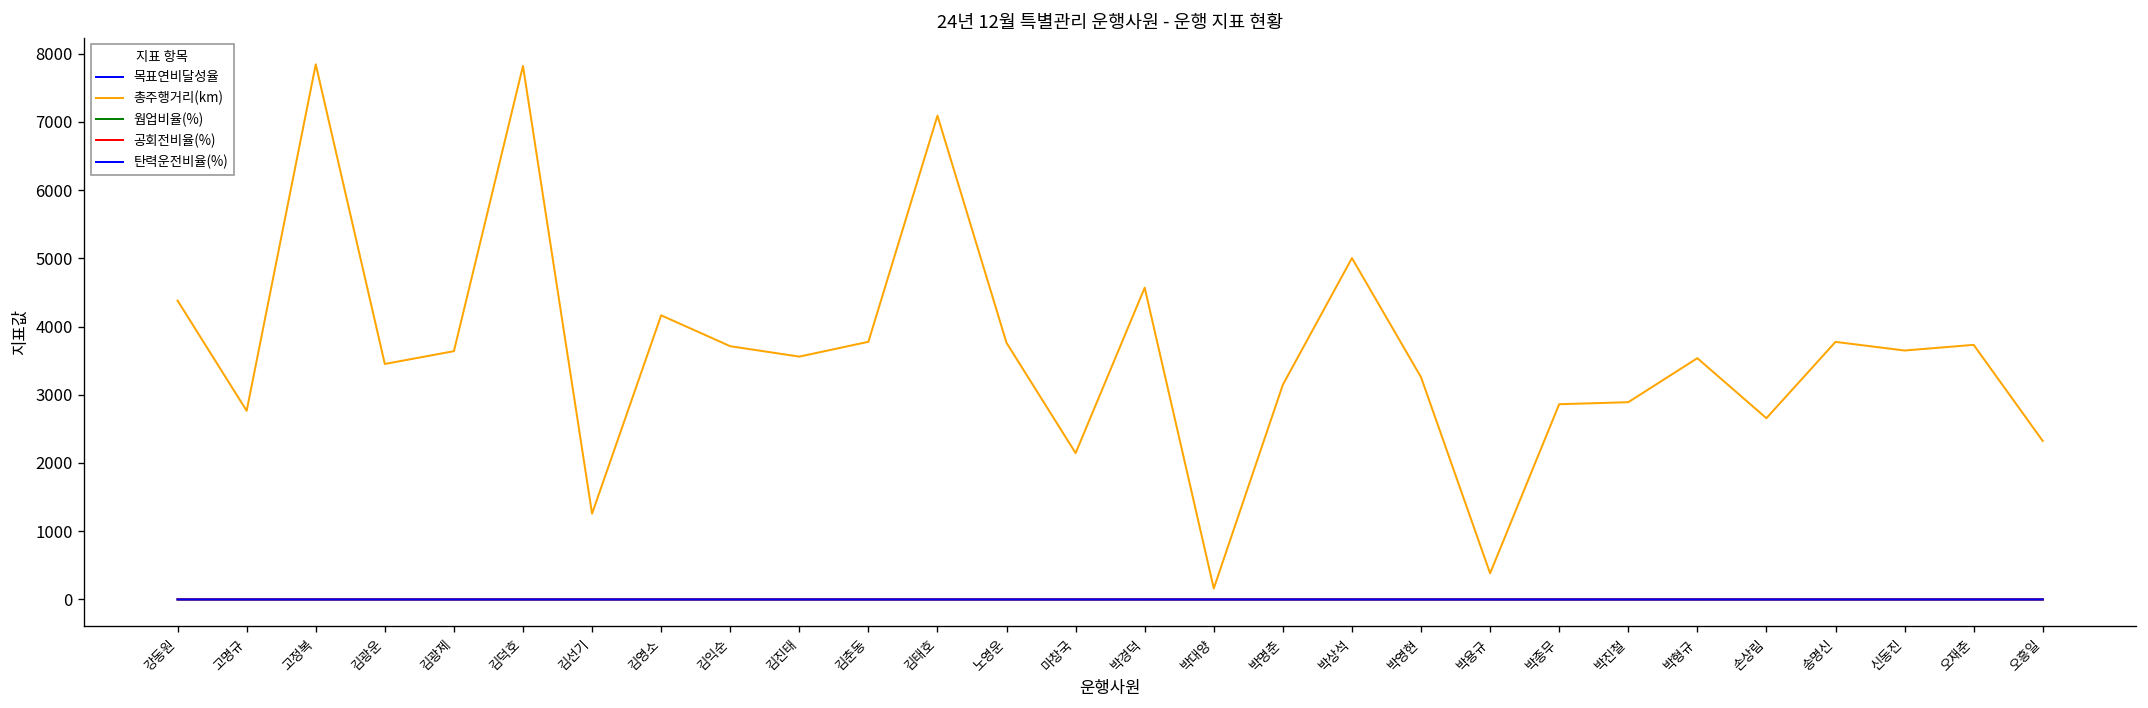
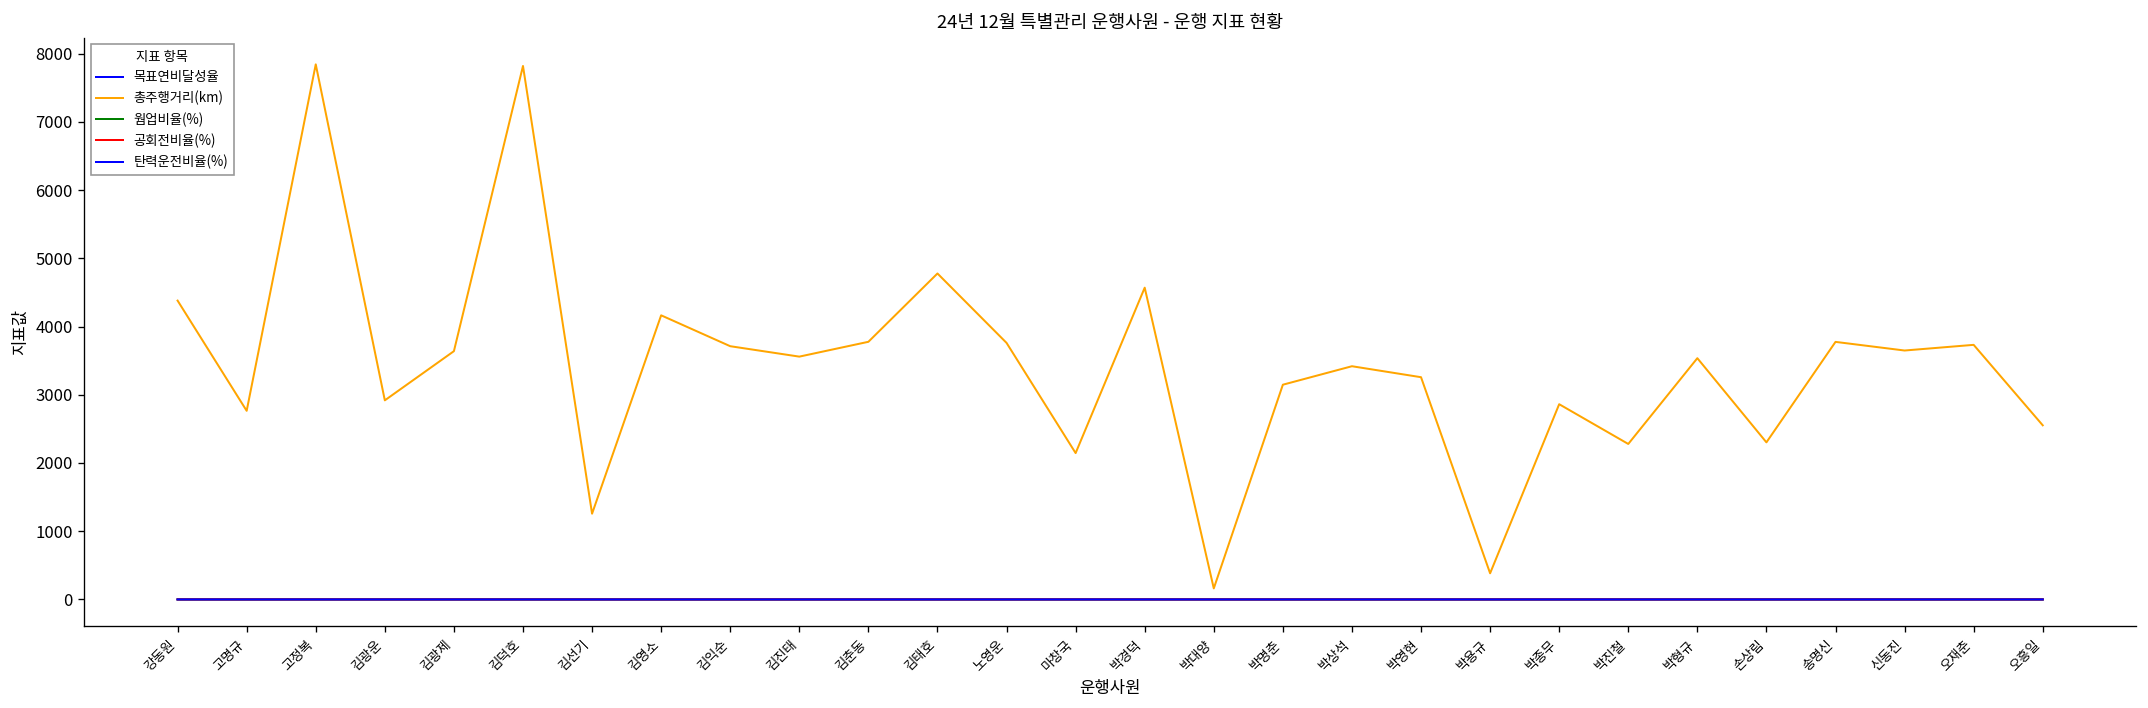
  {
    "탄력운전비율(%)": {
      "강동원": 0,
      "고명규": 0,
      "고정복": 0,
      "김광운": 0,
      "김광제": 0,
      "김덕호": 0,
      "김선기": 0,
      "김영소": 0,
      "김익순": 0,
      "김진태": 0,
      "김춘동": 0,
      "김태호": 0,
      "노영운": 0,
      "마창국": 0,
      "박경덕": 0,
      "박대양": 0,
      "박명춘": 0,
      "박상석": 0,
      "박영현": 0,
      "박용규": 0,
      "박종무": 0,
      "박진철": 0,
      "박형규": 0,
      "손상림": 0,
      "송명신": 0,
      "신동진": 0,
      "오재춘": 0,
      "오흥일": 0
    },
    "총주행거리(km)": {
      "강동원": 4400,
      "고명규": 2800,
      "고정복": 7800,
-     "김광운": 3500,
+     "김광운": 2900,
      "김광제": 3600,
      "김덕호": 7800,
      "김선기": 1300,
      "김영소": 4200,
      "김익순": 3700,
      "김진태": 3600,
      "김춘동": 3800,
-     "김태호": 7100,
+     "김태호": 4800,
      "노영운": 3800,
      "마창국": 2100,
      "박경덕": 4600,
      "박대양": 200,
      "박명춘": 3100,
-     "박상석": 5000,
+     "박상석": 3400,
      "박영현": 3300,
      "박용규": 400,
      "박종무": 2900,
-     "박진철": 2900,
+     "박진철": 2300,
      "박형규": 3500,
-     "손상림": 2700,
+     "손상림": 2300,
      "송명신": 3800,
      "신동진": 3600,
      "오재춘": 3700,
-     "오흥일": 2300
+     "오흥일": 2600
    }
  }
